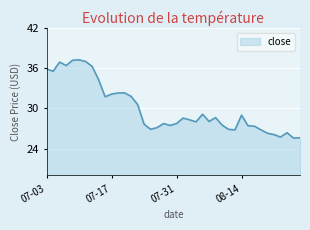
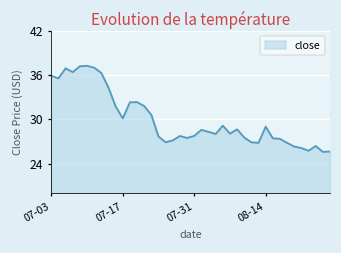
  {
    "07-03": 36,
-   "07-17": 32,
+   "07-17": 30,
    "07-31": 28,
    "08-14": 29
  }
